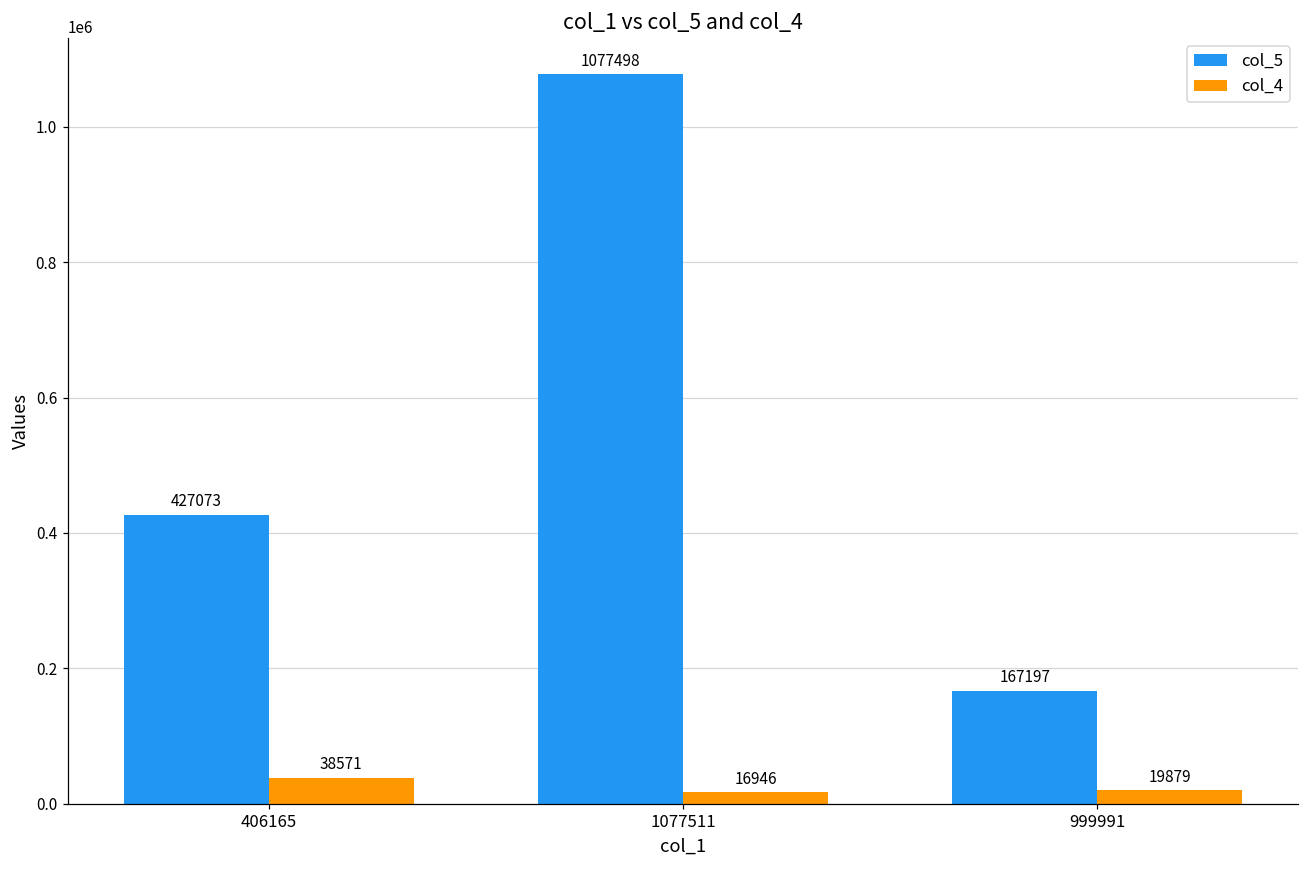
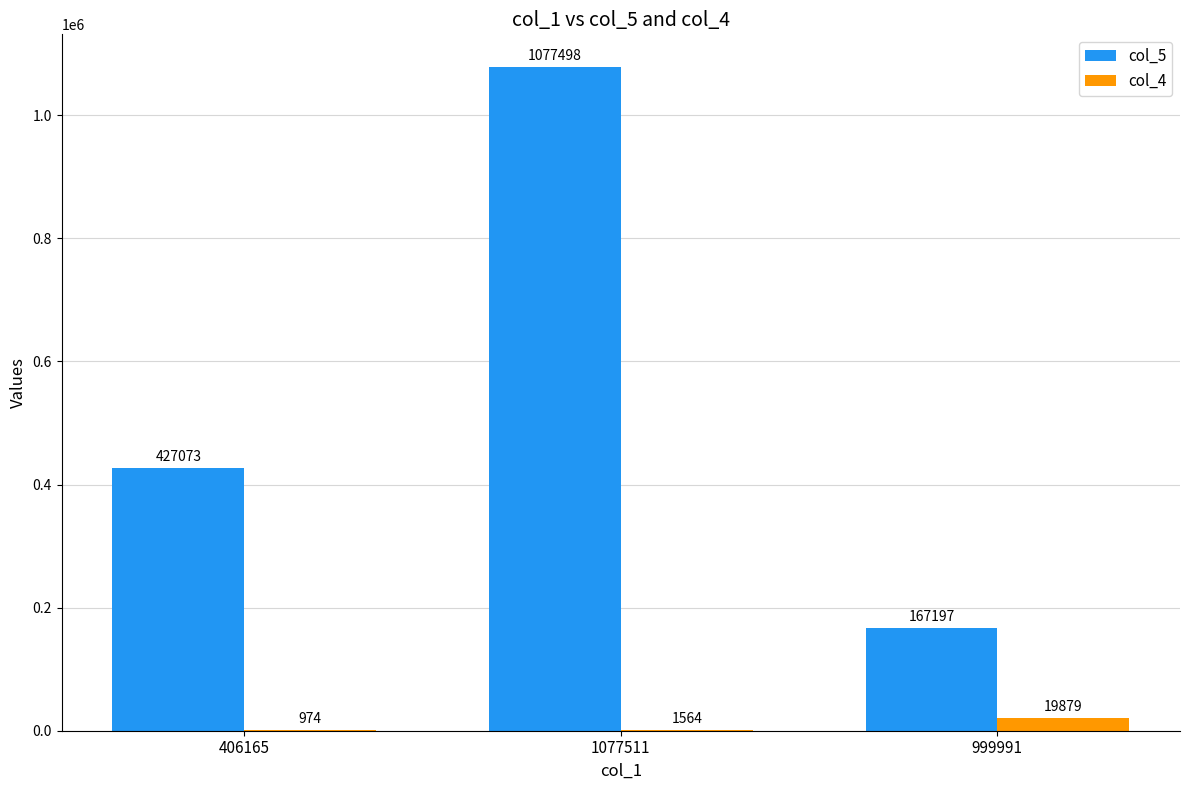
  {
    "col_5": {
      "406165": 427073,
      "1077511": 1077498,
      "999991": 167197
    },
    "col_4": {
-     "406165": 38571,
-     "1077511": 16946,
+     "406165": 974,
+     "1077511": 1564,
      "999991": 19879
    }
  }
